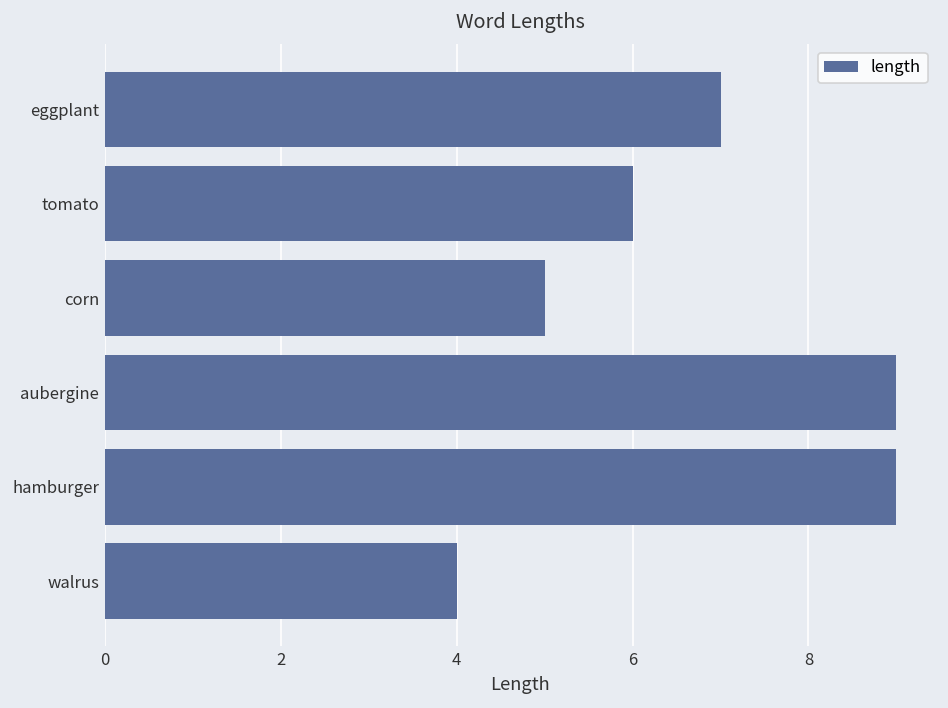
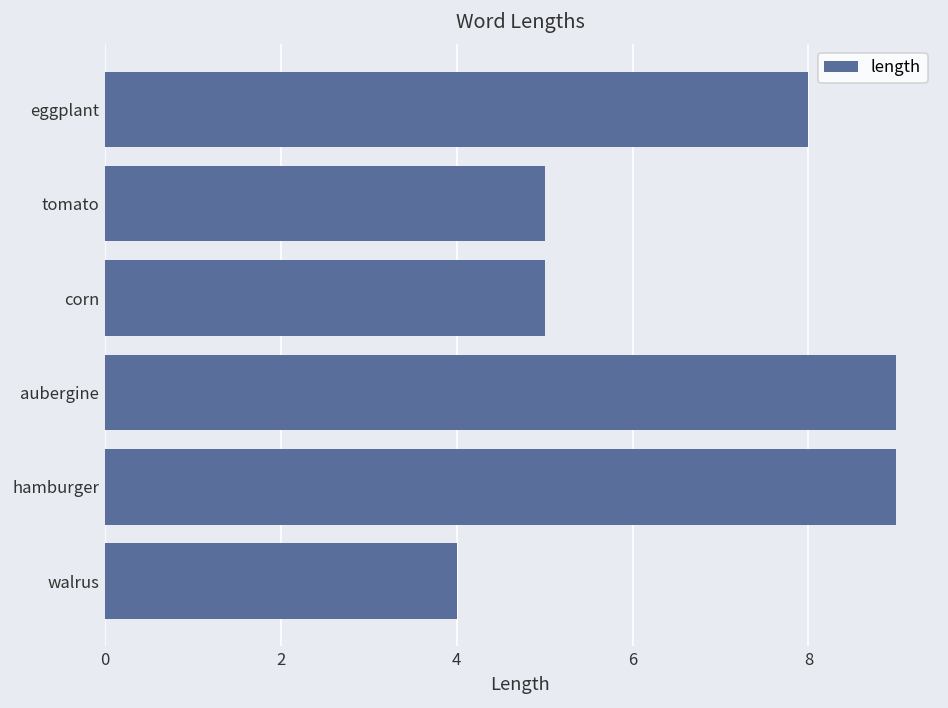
  {
-   "eggplant": 7,
-   "tomato": 6,
+   "eggplant": 8,
+   "tomato": 5,
    "corn": 5,
    "aubergine": 9,
    "hamburger": 9,
    "walrus": 4
  }
